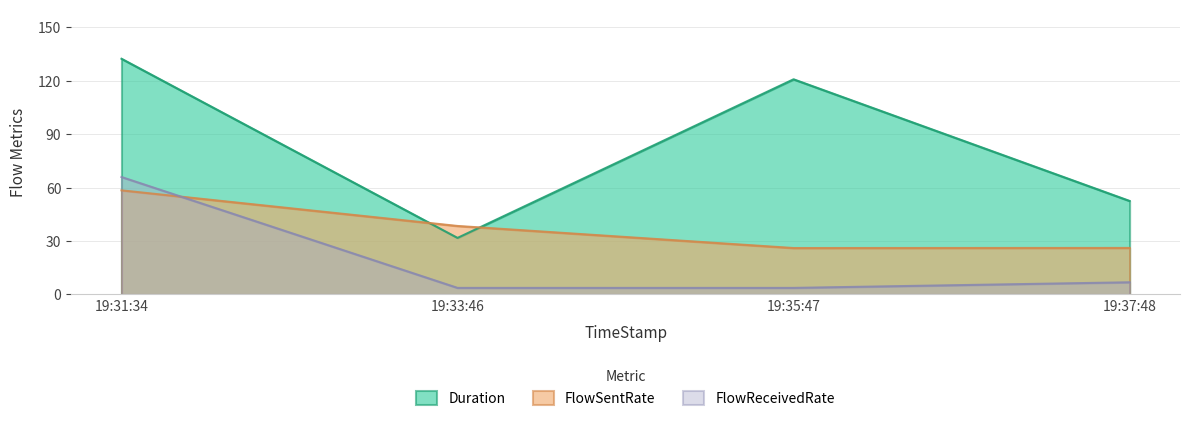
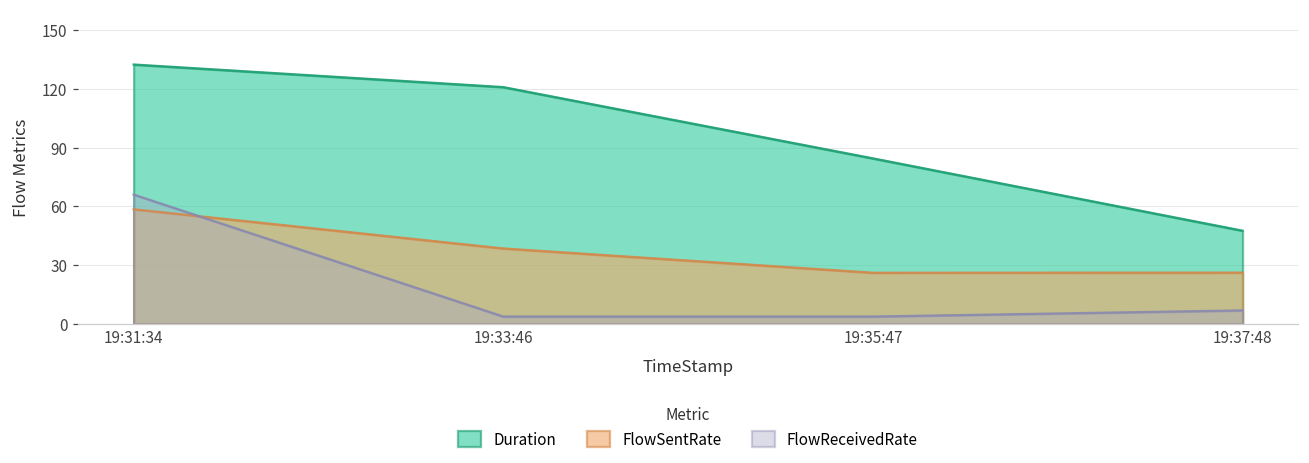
  {
    "Duration": {
      "19:31:34": 132,
-     "19:33:46": 32,
-     "19:35:47": 121,
-     "19:37:48": 53
+     "19:33:46": 121,
+     "19:35:47": 84,
+     "19:37:48": 48
    },
    "FlowSentRate": {
      "19:31:34": 58,
      "19:33:46": 38,
      "19:35:47": 26,
      "19:37:48": 26
    },
    "FlowReceivedRate": {
      "19:31:34": 66,
      "19:33:46": 4,
      "19:35:47": 4,
      "19:37:48": 7
    }
  }
